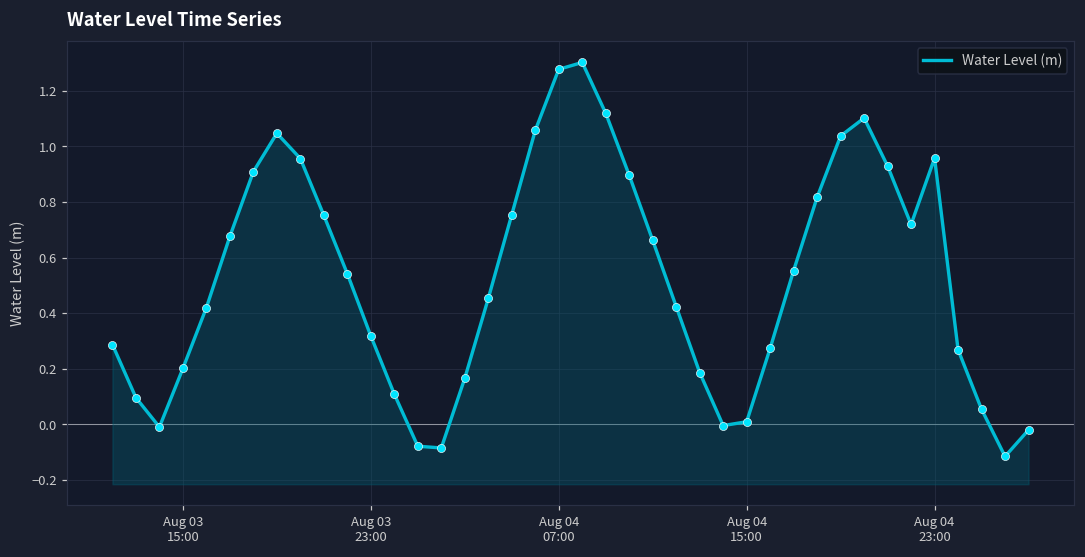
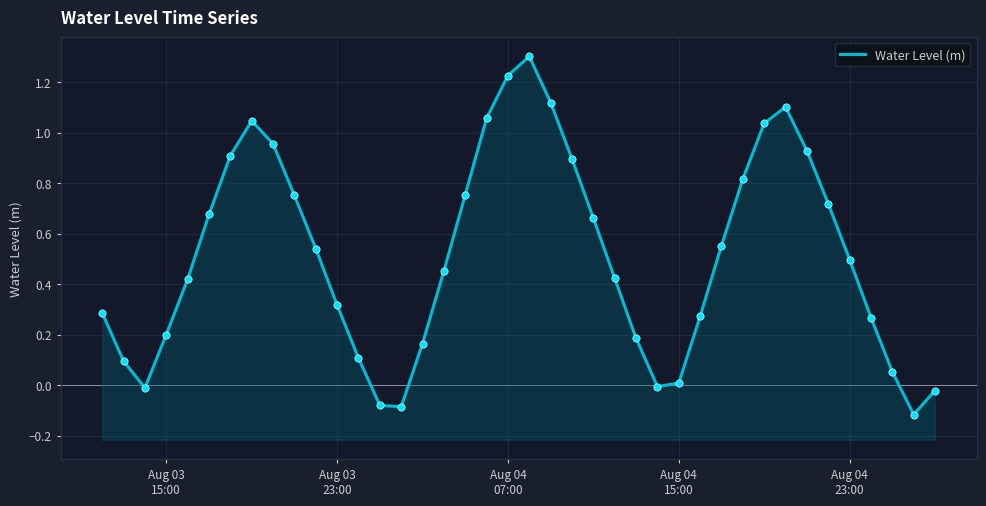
  {
    "Aug 03 15:00": 0.20,
    "Aug 03 23:00": 0.32,
-   "Aug 04 07:00": 1.28,
+   "Aug 04 07:00": 1.23,
    "Aug 04 15:00": 0.01,
-   "Aug 04 23:00": 0.96
+   "Aug 04 23:00": 0.50
  }
